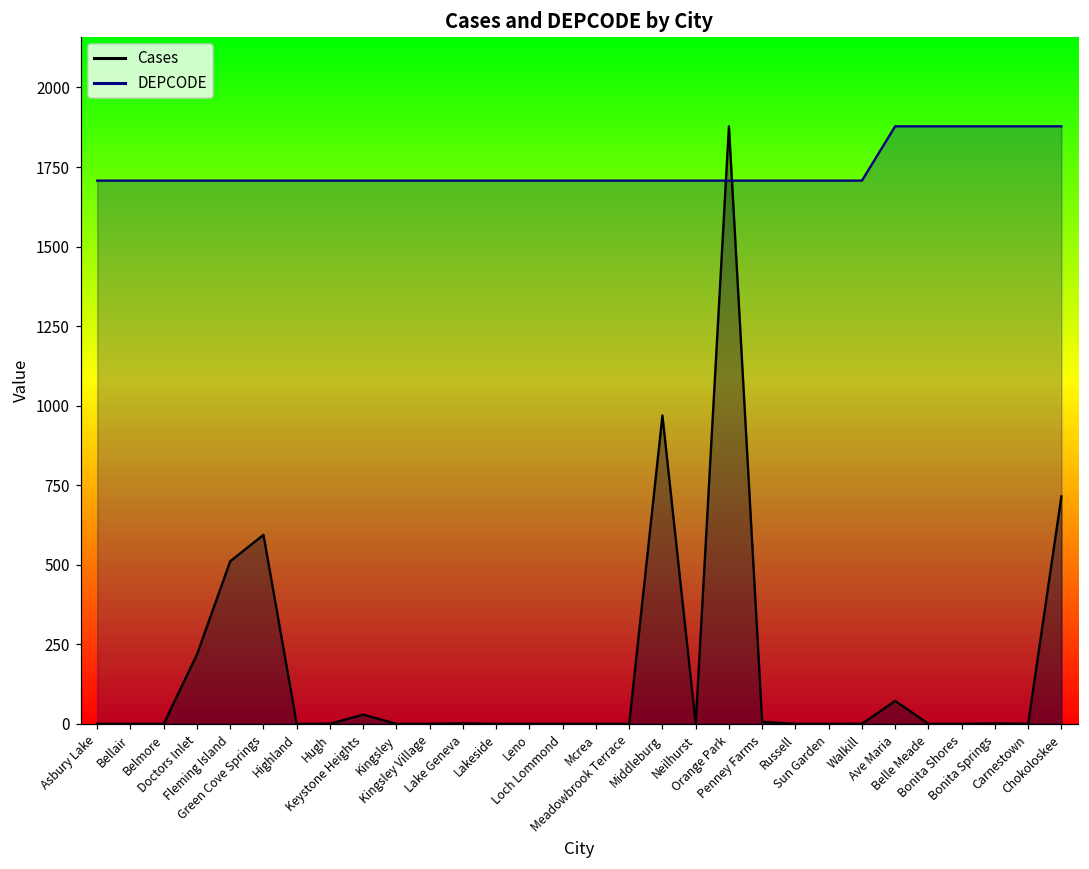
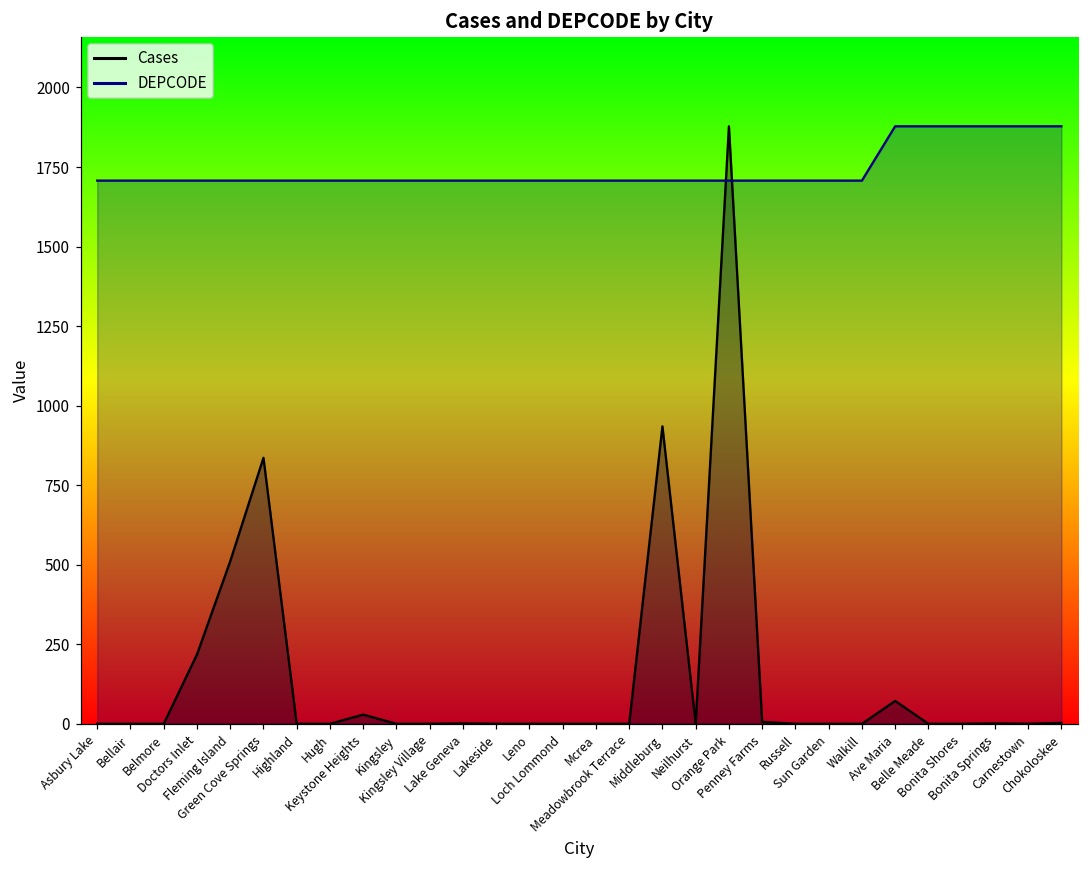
  {
    "Cases": {
      "Asbury Lake": 0,
      "Bellair": 0,
      "Belmore": 0,
      "Doctors Inlet": 220,
      "Fleming Island": 510,
-     "Green Cove Springs": 590,
+     "Green Cove Springs": 840,
      "Highland": 0,
      "Hugh": 0,
      "Keystone Heights": 30,
      "Kingsley": 0,
      "Kingsley Village": 0,
      "Lake Geneva": 0,
      "Lakeside": 0,
      "Leno": 0,
      "Loch Lommond": 0,
      "Mcrea": 0,
      "Meadowbrook Terrace": 0,
-     "Middleburg": 970,
+     "Middleburg": 940,
      "Neilhurst": 0,
      "Orange Park": 1880,
      "Penney Farms": 10,
      "Russell": 0,
      "Sun Garden": 0,
      "Walkill": 0,
      "Ave Maria": 70,
      "Belle Meade": 0,
      "Bonita Shores": 0,
      "Bonita Springs": 0,
      "Carnestown": 0,
-     "Chokoloskee": 720
+     "Chokoloskee": 0
    },
    "DEPCODE": {
      "Asbury Lake": 1710,
      "Bellair": 1710,
      "Belmore": 1710,
      "Doctors Inlet": 1710,
      "Fleming Island": 1710,
      "Green Cove Springs": 1710,
      "Highland": 1710,
      "Hugh": 1710,
      "Keystone Heights": 1710,
      "Kingsley": 1710,
      "Kingsley Village": 1710,
      "Lake Geneva": 1710,
      "Lakeside": 1710,
      "Leno": 1710,
      "Loch Lommond": 1710,
      "Mcrea": 1710,
      "Meadowbrook Terrace": 1710,
      "Middleburg": 1710,
      "Neilhurst": 1710,
      "Orange Park": 1710,
      "Penney Farms": 1710,
      "Russell": 1710,
      "Sun Garden": 1710,
      "Walkill": 1710,
      "Ave Maria": 1880,
      "Belle Meade": 1880,
      "Bonita Shores": 1880,
      "Bonita Springs": 1880,
      "Carnestown": 1880,
      "Chokoloskee": 1880
    }
  }
